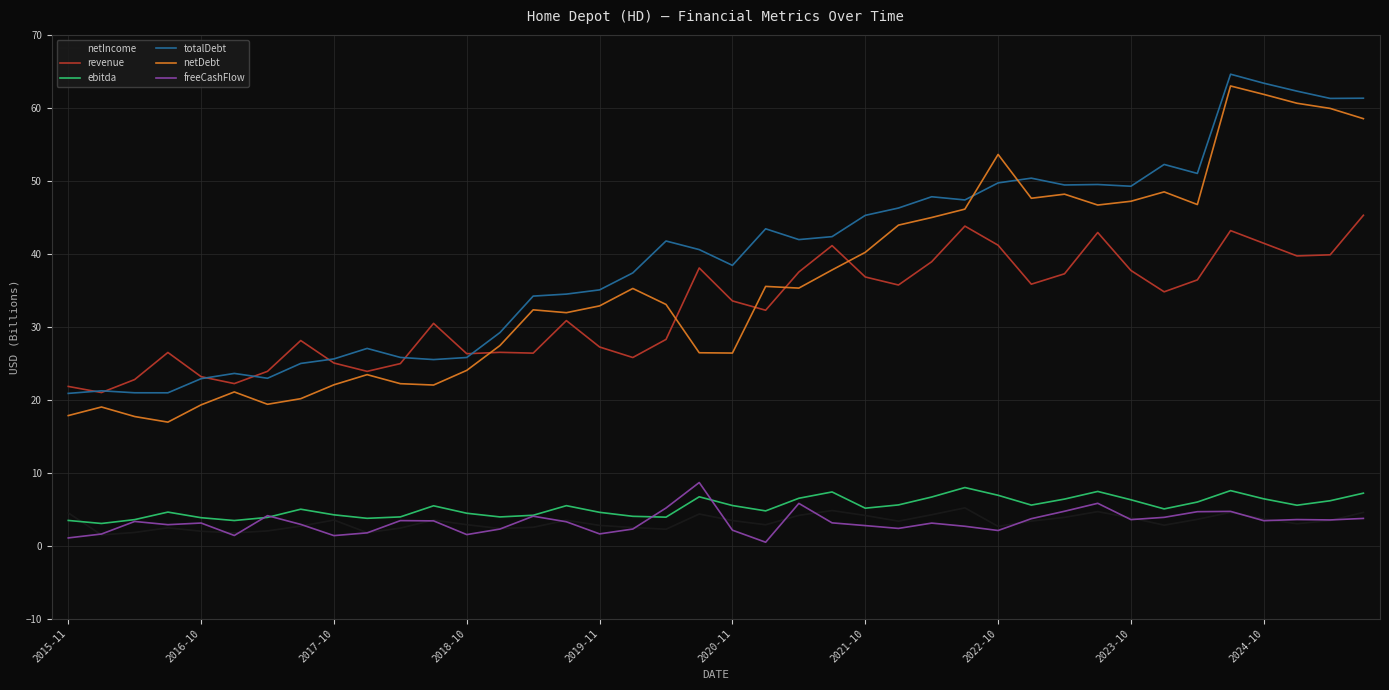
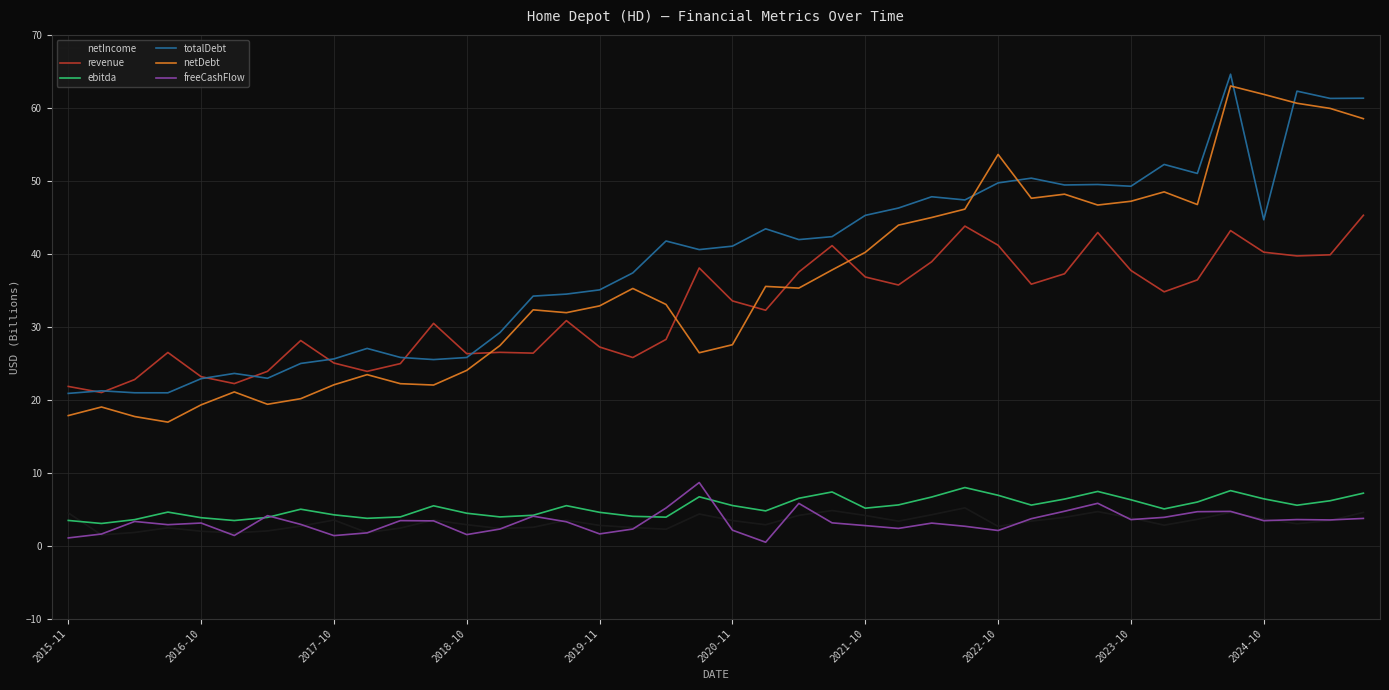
  {
    "netIncome": {
      "2015-11": 4,
      "2016-10": 2,
      "2017-10": 4,
      "2018-10": 3,
      "2019-11": 3,
      "2020-11": 3,
      "2021-10": 4,
      "2022-10": 3
    },
    "revenue": {
      "2015-11": 22,
      "2017-10": 25,
      "2018-10": 26,
      "2019-11": 27,
      "2020-11": 34,
      "2021-10": 37,
      "2022-10": 41,
      "2023-10": 38,
-     "2024-10": 41
+     "2024-10": 40
    },
    "ebitda": {
      "2015-11": 3,
      "2016-10": 4,
      "2017-10": 4,
      "2018-10": 4,
      "2019-11": 5,
      "2020-11": 5,
      "2021-10": 5,
      "2022-10": 7,
      "2023-10": 6,
      "2024-10": 6
    },
    "totalDebt": {
      "2015-11": 21,
      "2017-10": 26,
      "2018-10": 26,
      "2019-11": 35,
-     "2020-11": 38,
+     "2020-11": 41,
      "2021-10": 45,
      "2022-10": 50,
      "2023-10": 49,
-     "2024-10": 63
+     "2024-10": 45
    },
    "netDebt": {
      "2015-11": 18,
      "2016-10": 19,
      "2017-10": 22,
      "2018-10": 24,
      "2019-11": 33,
-     "2020-11": 26,
+     "2020-11": 28,
      "2021-10": 40,
      "2022-10": 54,
      "2023-10": 47,
      "2024-10": 62
    },
    "freeCashFlow": {
      "2015-11": 1,
      "2016-10": 3,
      "2017-10": 1,
      "2018-10": 2,
      "2019-11": 2,
      "2020-11": 2,
      "2021-10": 3,
      "2022-10": 2
    }
  }
